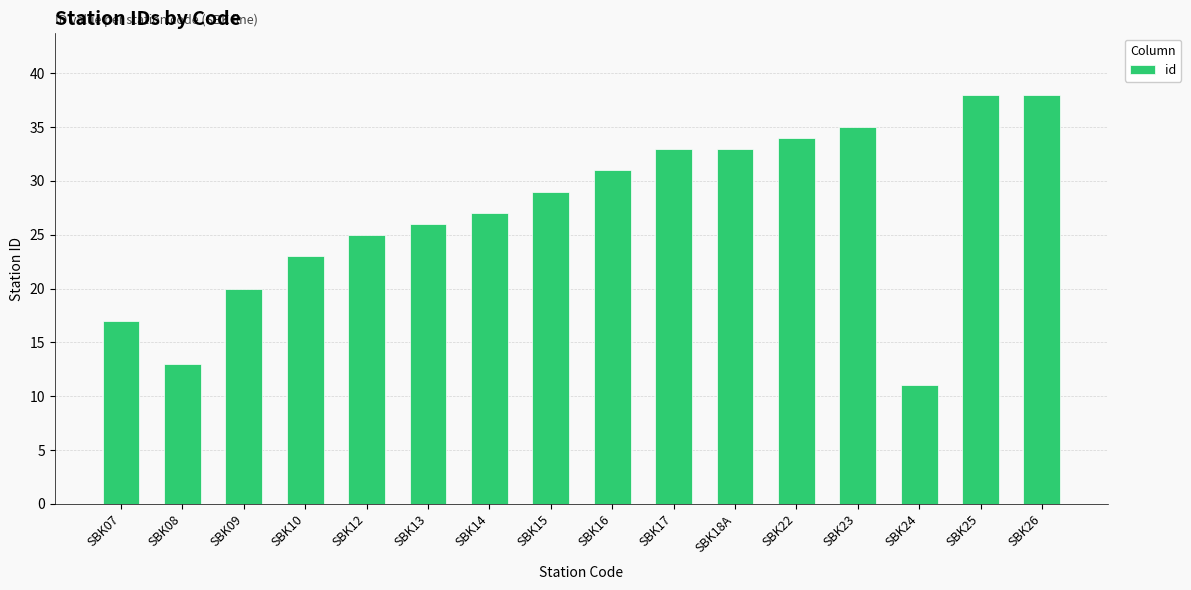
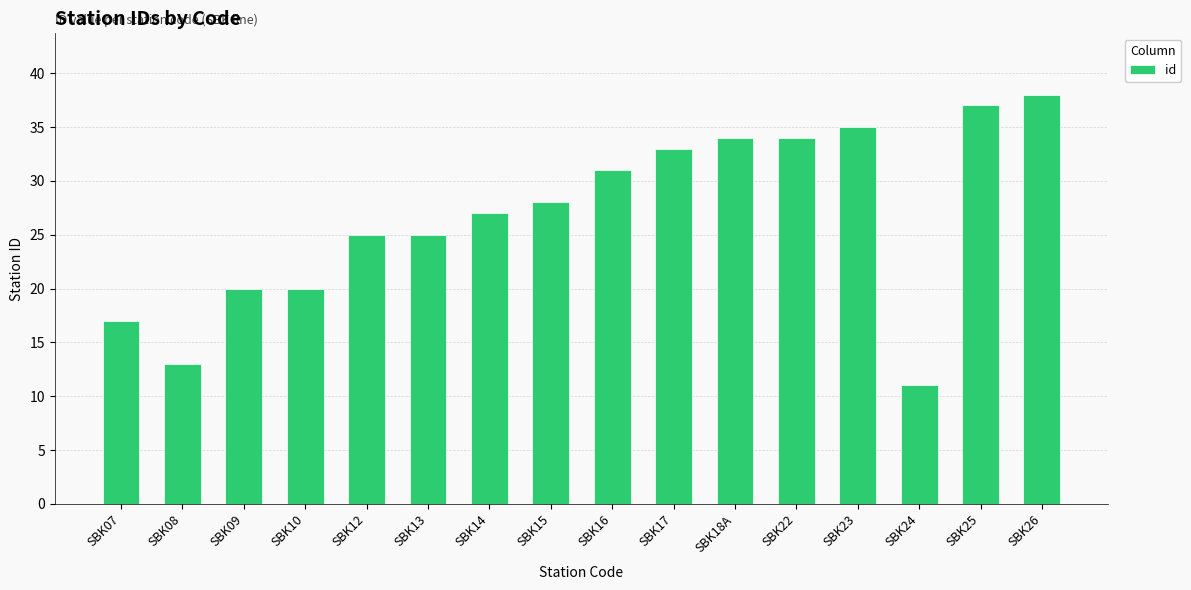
  {
    "SBK07": 17,
    "SBK08": 13,
    "SBK09": 20,
-   "SBK10": 23,
+   "SBK10": 20,
    "SBK12": 25,
-   "SBK13": 26,
+   "SBK13": 25,
    "SBK14": 27,
-   "SBK15": 29,
+   "SBK15": 28,
    "SBK16": 31,
    "SBK17": 33,
-   "SBK18A": 33,
+   "SBK18A": 34,
    "SBK22": 34,
    "SBK23": 35,
    "SBK24": 11,
-   "SBK25": 38,
+   "SBK25": 37,
    "SBK26": 38
  }
